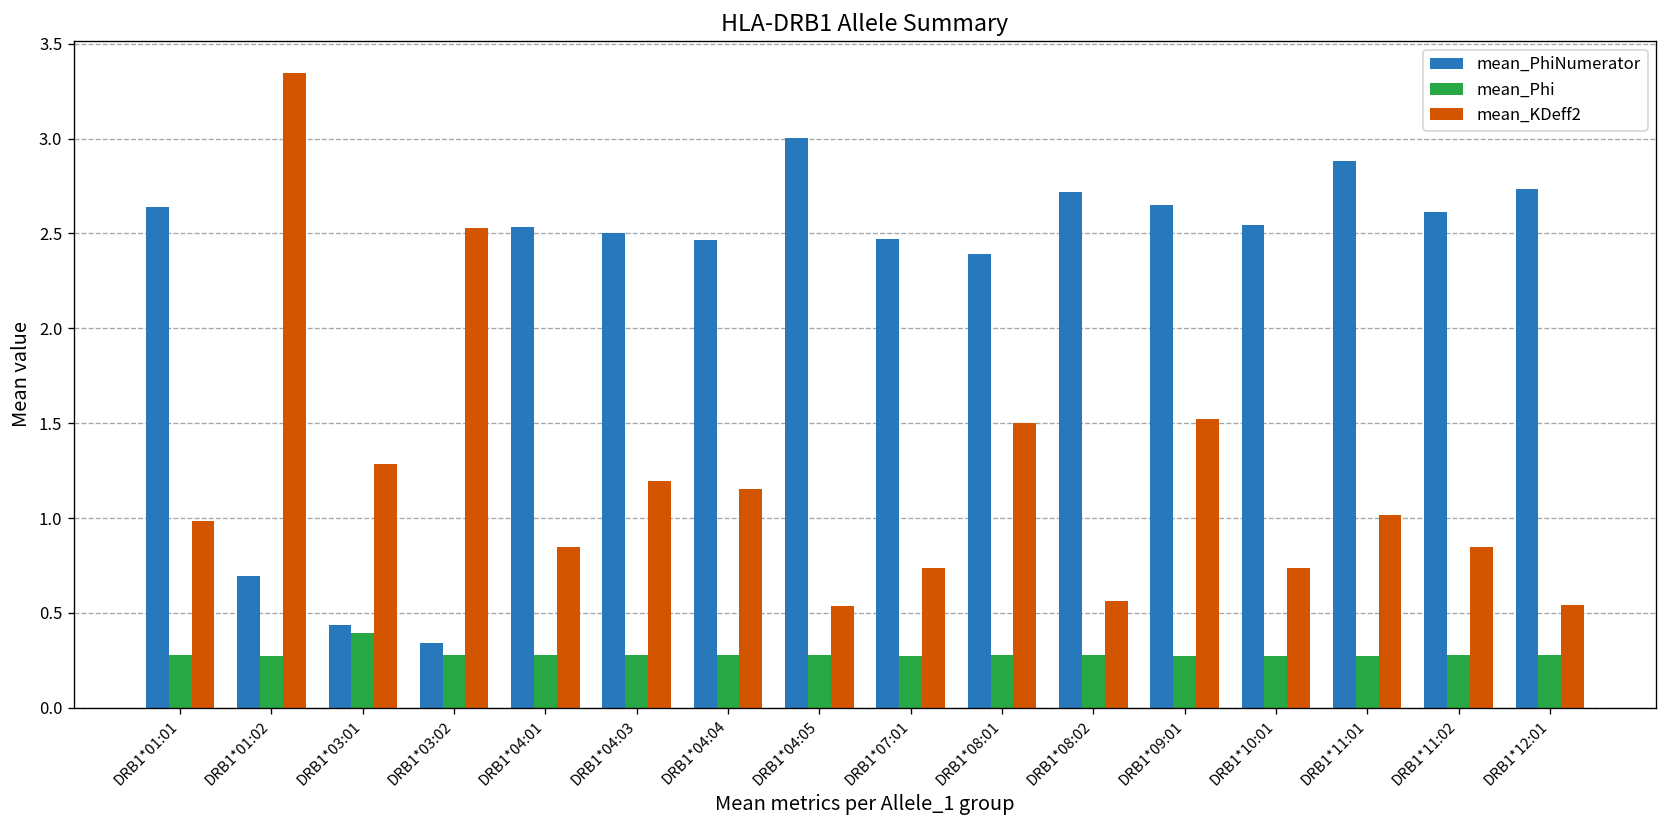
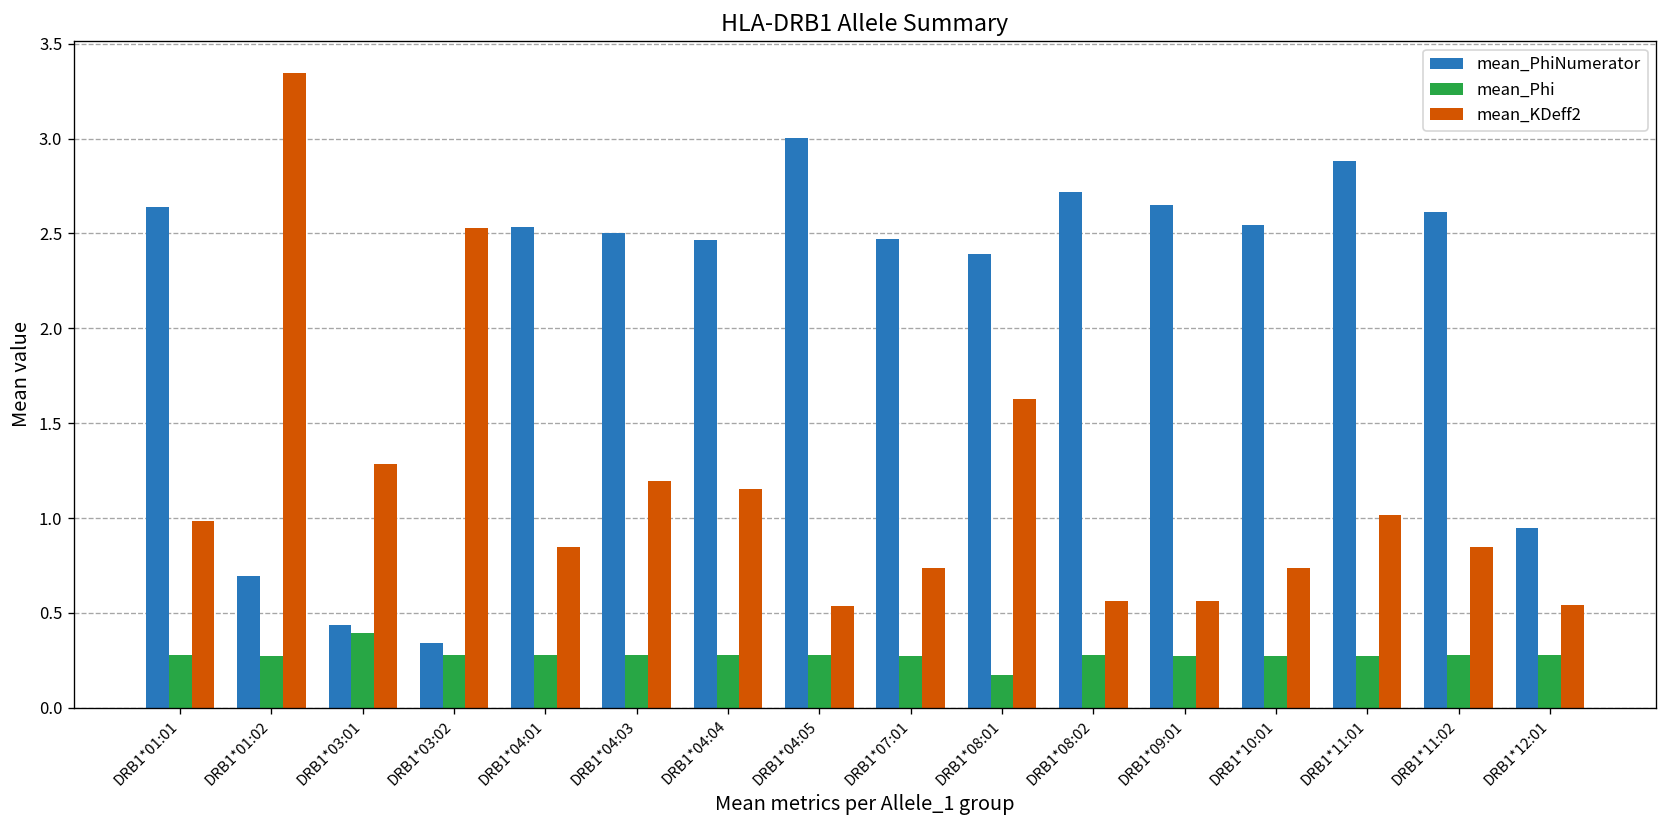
  {
    "mean_PhiNumerator": {
      "DRB1*01:01": 2.64,
      "DRB1*01:02": 0.69,
      "DRB1*03:01": 0.44,
      "DRB1*03:02": 0.34,
      "DRB1*04:01": 2.53,
      "DRB1*04:03": 2.50,
      "DRB1*04:04": 2.46,
      "DRB1*04:05": 3.01,
      "DRB1*07:01": 2.47,
      "DRB1*08:01": 2.39,
      "DRB1*08:02": 2.72,
      "DRB1*09:01": 2.65,
      "DRB1*10:01": 2.55,
      "DRB1*11:01": 2.88,
      "DRB1*11:02": 2.61,
-     "DRB1*12:01": 2.73
+     "DRB1*12:01": 0.95
    },
    "mean_Phi": {
      "DRB1*01:01": 0.28,
      "DRB1*01:02": 0.27,
      "DRB1*03:01": 0.39,
      "DRB1*03:02": 0.28,
      "DRB1*04:01": 0.28,
      "DRB1*04:03": 0.28,
      "DRB1*04:04": 0.28,
      "DRB1*04:05": 0.28,
      "DRB1*07:01": 0.27,
-     "DRB1*08:01": 0.28,
+     "DRB1*08:01": 0.17,
      "DRB1*08:02": 0.28,
      "DRB1*09:01": 0.27,
      "DRB1*10:01": 0.27,
      "DRB1*11:01": 0.27,
      "DRB1*11:02": 0.28,
      "DRB1*12:01": 0.28
    },
    "mean_KDeff2": {
      "DRB1*01:01": 0.99,
      "DRB1*01:02": 3.35,
      "DRB1*03:01": 1.29,
      "DRB1*03:02": 2.53,
      "DRB1*04:01": 0.85,
      "DRB1*04:03": 1.19,
      "DRB1*04:04": 1.15,
      "DRB1*04:05": 0.53,
      "DRB1*07:01": 0.74,
-     "DRB1*08:01": 1.50,
+     "DRB1*08:01": 1.63,
      "DRB1*08:02": 0.56,
-     "DRB1*09:01": 1.52,
+     "DRB1*09:01": 0.56,
      "DRB1*10:01": 0.74,
      "DRB1*11:01": 1.02,
      "DRB1*11:02": 0.85,
      "DRB1*12:01": 0.54
    }
  }
